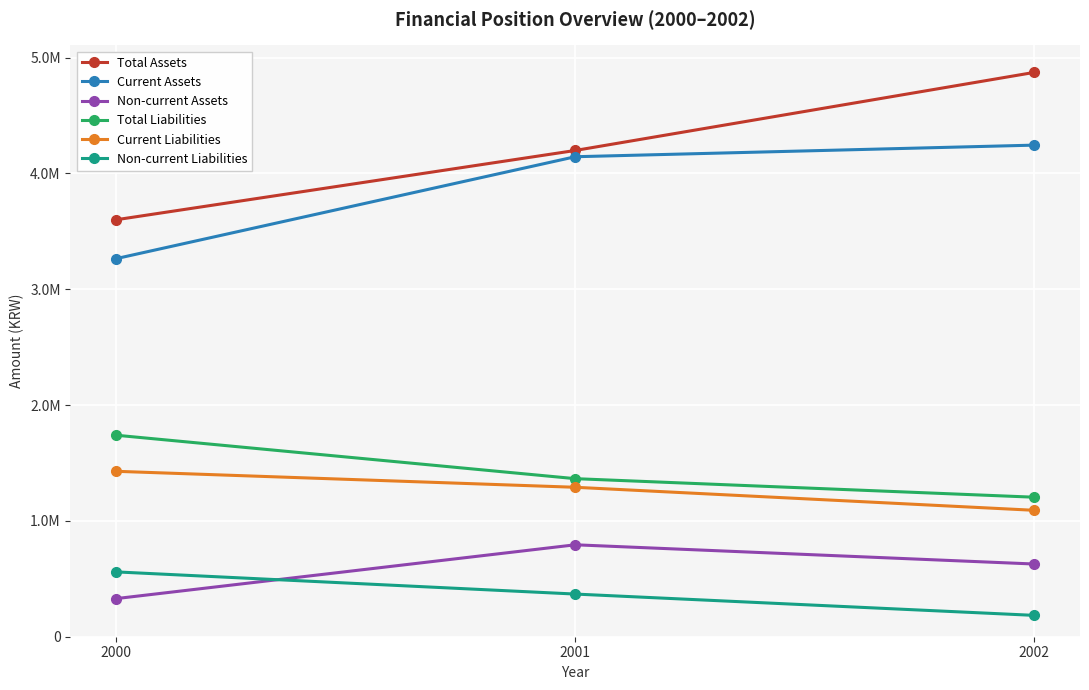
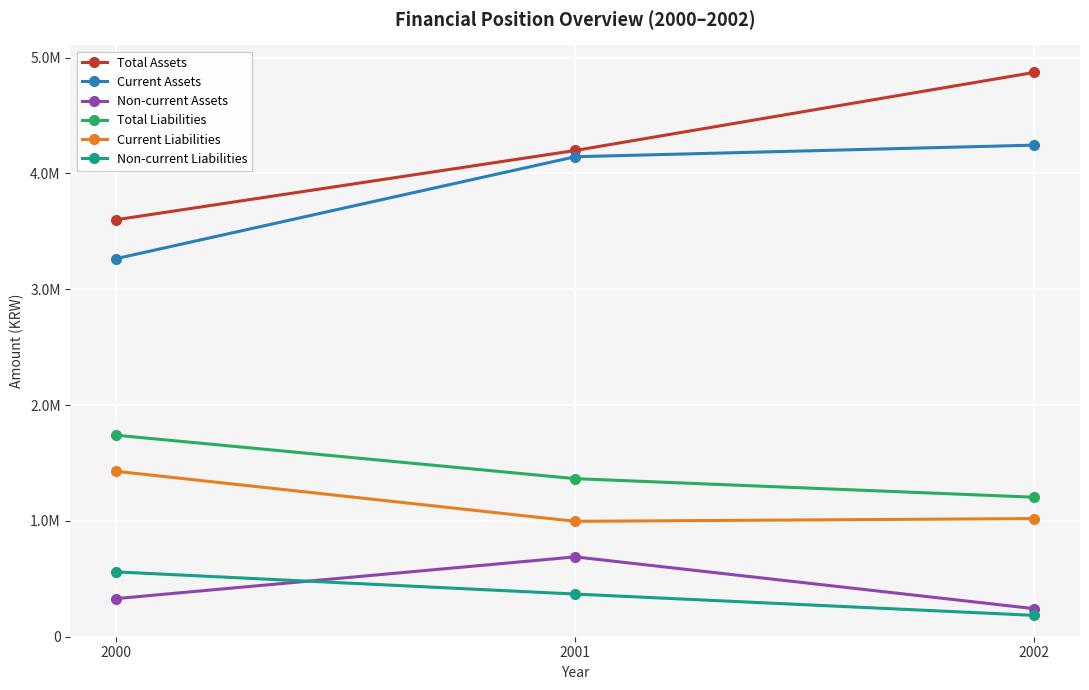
  {
    "Total Assets": {
      "2000": 3600000,
      "2001": 4200000,
      "2002": 4870000
    },
    "Current Assets": {
      "2000": 3260000,
      "2001": 4140000,
      "2002": 4240000
    },
    "Non-current Assets": {
      "2000": 330000,
-     "2001": 790000,
-     "2002": 630000
+     "2001": 690000,
+     "2002": 240000
    },
    "Current Liabilities": {
      "2000": 1430000,
-     "2001": 1290000,
-     "2002": 1090000
+     "2001": 1000000,
+     "2002": 1020000
    }
  }
